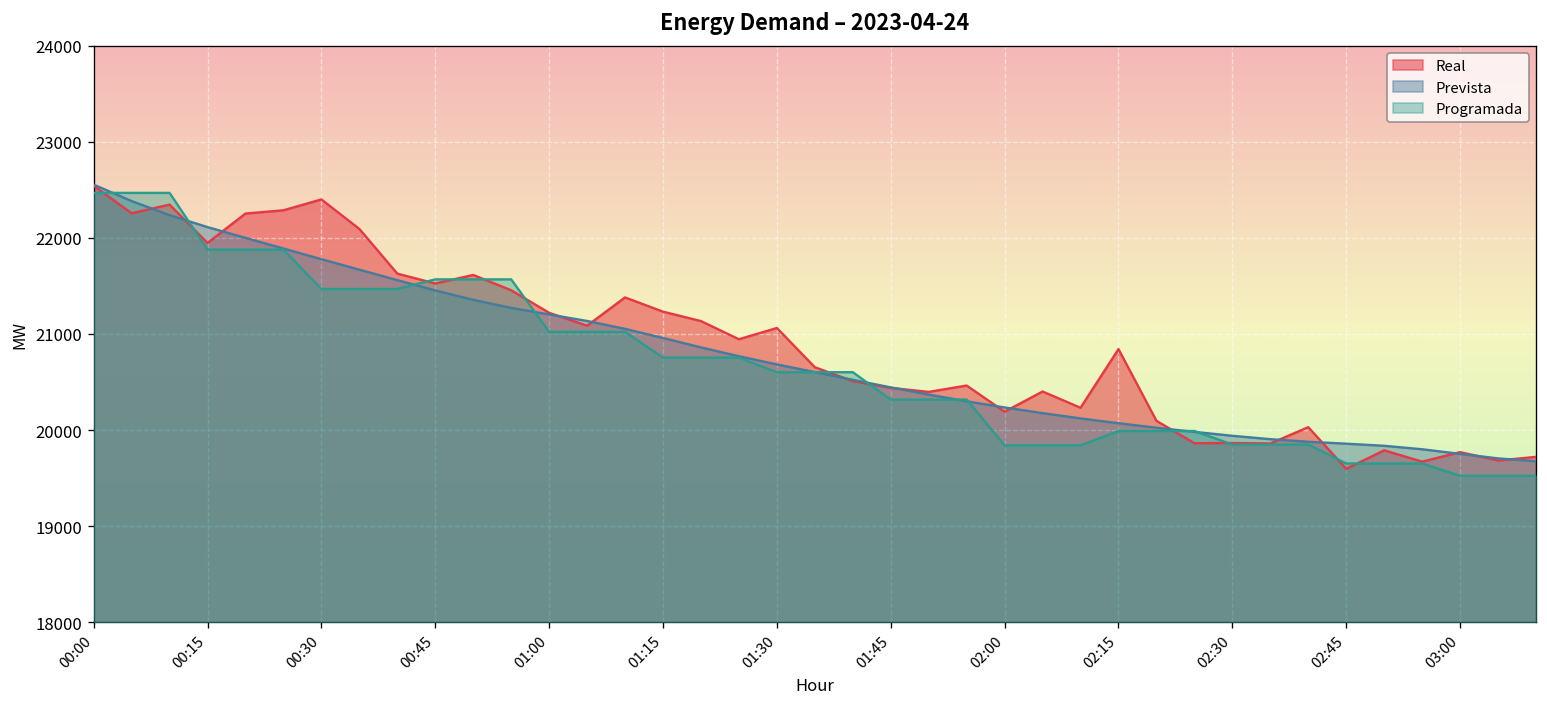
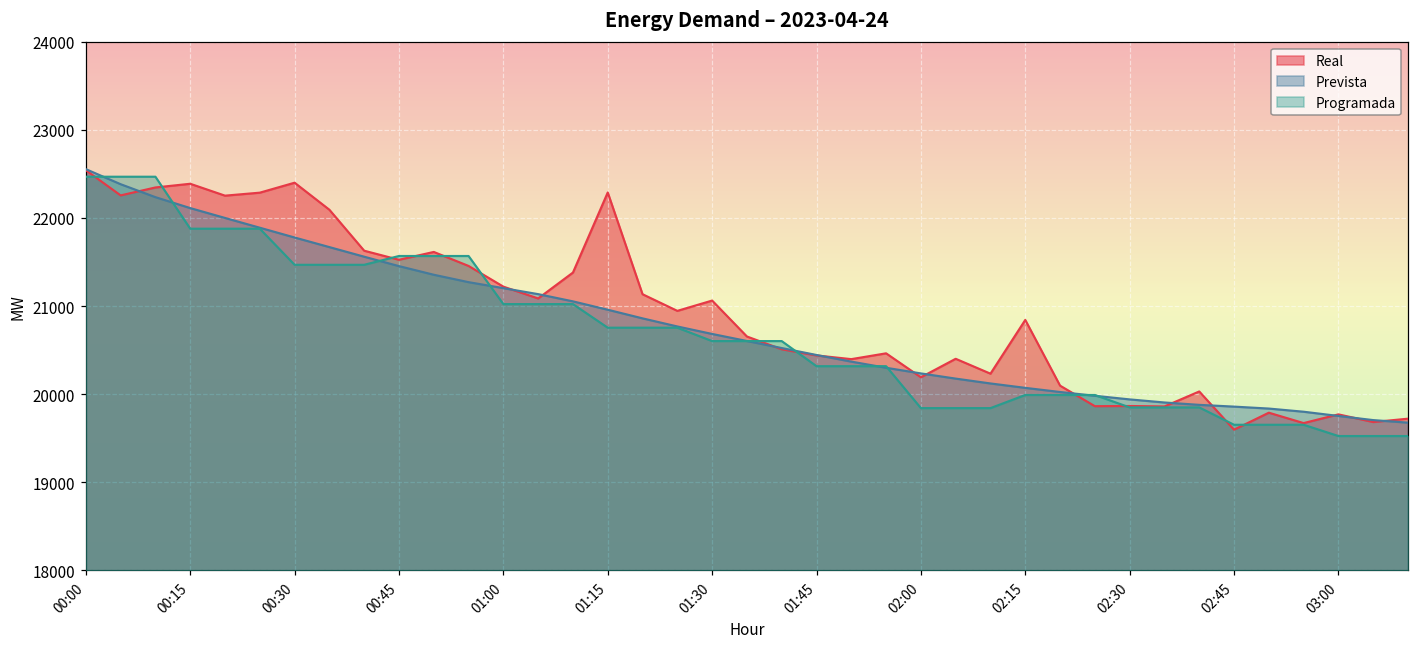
  {
    "Real": {
-     "00:15": 21900,
+     "00:15": 22400,
      "00:30": 22400,
      "00:45": 21500,
-     "01:15": 21200,
+     "01:15": 22300,
      "01:30": 21100,
      "02:00": 20200,
      "02:15": 20800,
      "02:45": 19600
    }
  }
